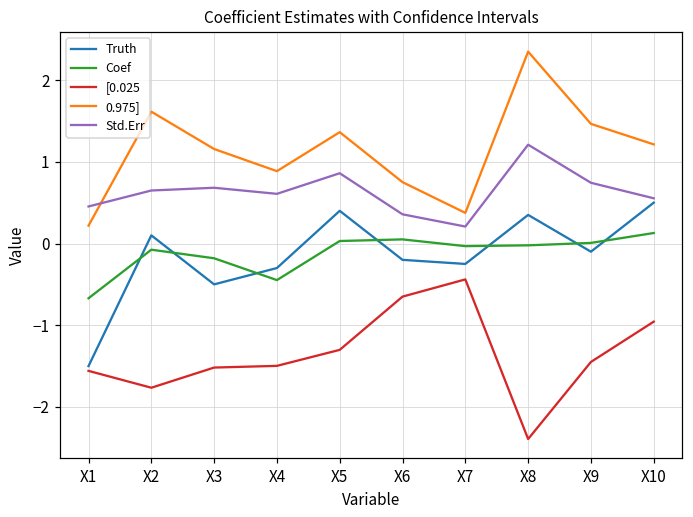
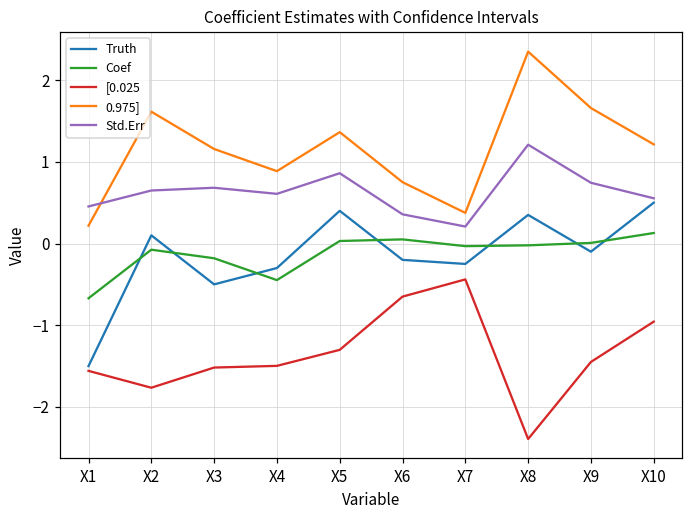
  {
    "Truth": {
      "X1": -1.5,
      "X2": 0.1,
      "X3": -0.5,
      "X4": -0.3,
      "X5": 0.4,
      "X6": -0.2,
      "X7": -0.3,
      "X8": 0.4,
      "X9": -0.1,
      "X10": 0.5
    },
    "Coef": {
      "X1": -0.7,
      "X2": -0.1,
      "X3": -0.2,
      "X4": -0.4,
      "X5": 0.0,
      "X6": 0.1,
      "X7": 0.0,
      "X8": 0.0,
      "X9": 0.0,
      "X10": 0.1
    },
    "[0.025": {
      "X1": -1.6,
      "X2": -1.8,
      "X3": -1.5,
      "X4": -1.5,
      "X5": -1.3,
      "X6": -0.6,
      "X7": -0.4,
      "X8": -2.4,
      "X9": -1.4,
      "X10": -1.0
    },
    "0.975]": {
      "X1": 0.2,
      "X2": 1.6,
      "X3": 1.2,
      "X4": 0.9,
      "X5": 1.4,
      "X6": 0.8,
      "X7": 0.4,
      "X8": 2.3,
-     "X9": 1.5,
+     "X9": 1.7,
      "X10": 1.2
    },
    "Std.Err": {
      "X1": 0.5,
      "X2": 0.6,
      "X3": 0.7,
      "X4": 0.6,
      "X5": 0.9,
      "X6": 0.4,
      "X7": 0.2,
      "X8": 1.2,
      "X9": 0.7,
      "X10": 0.6
    }
  }
